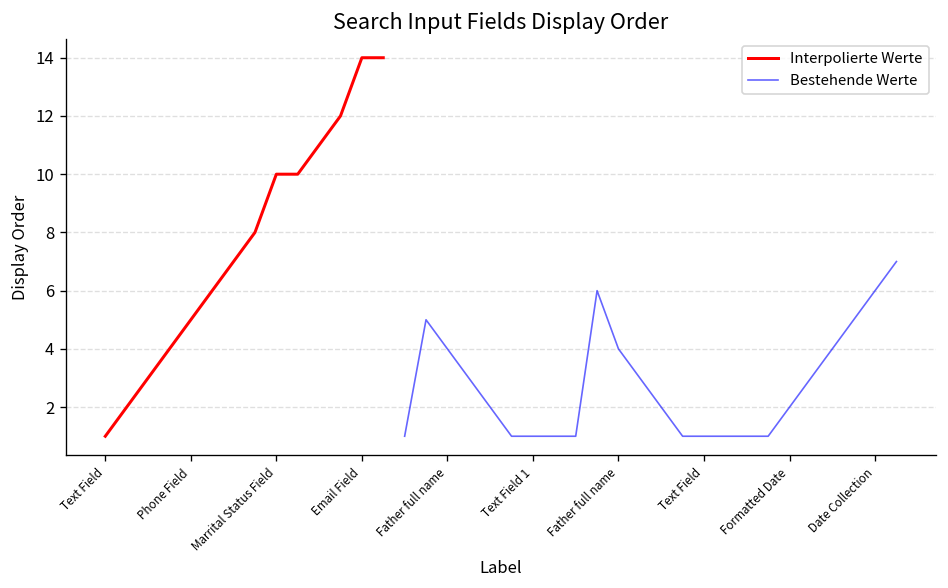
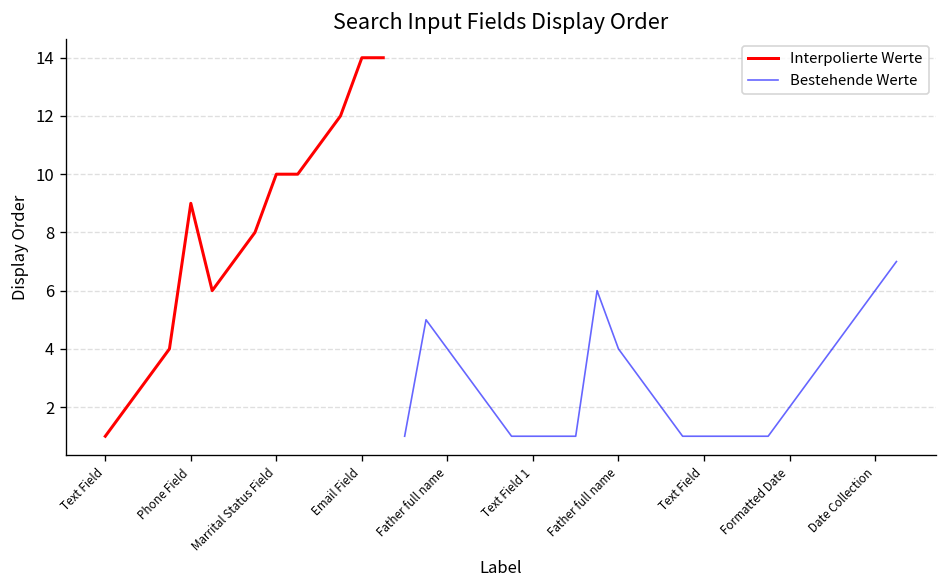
  {
    "Interpolierte Werte": {
      "Text Field": 1,
-     "Phone Field": 5,
+     "Phone Field": 9,
      "Marrital Status Field": 10,
      "Email Field": 14
    },
    "Bestehende Werte": {
      "Text Field 1": 1,
      "Text Field": 1,
      "Formatted Date": 2,
      "Date Collection": 6
    }
  }
